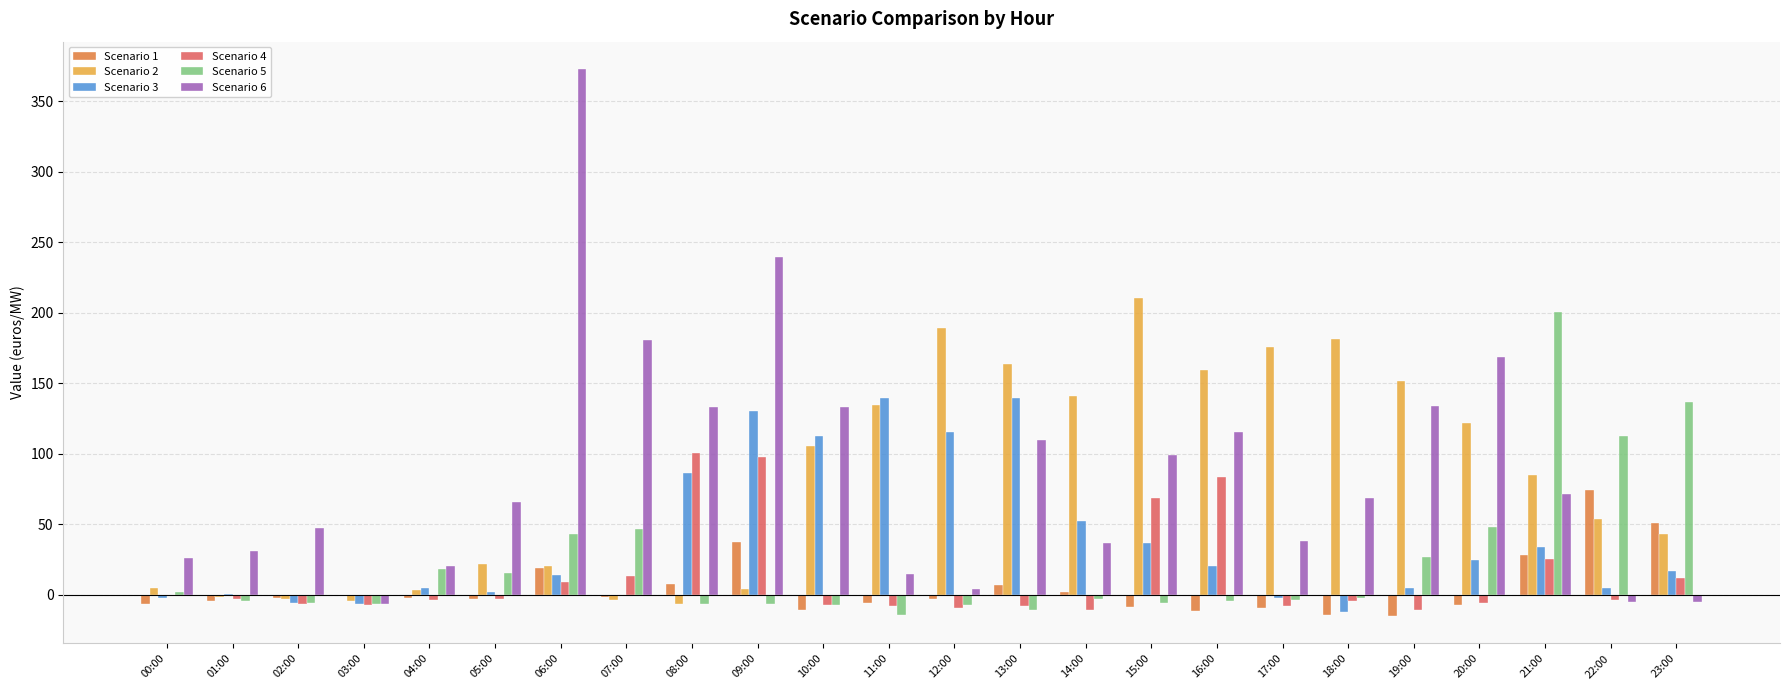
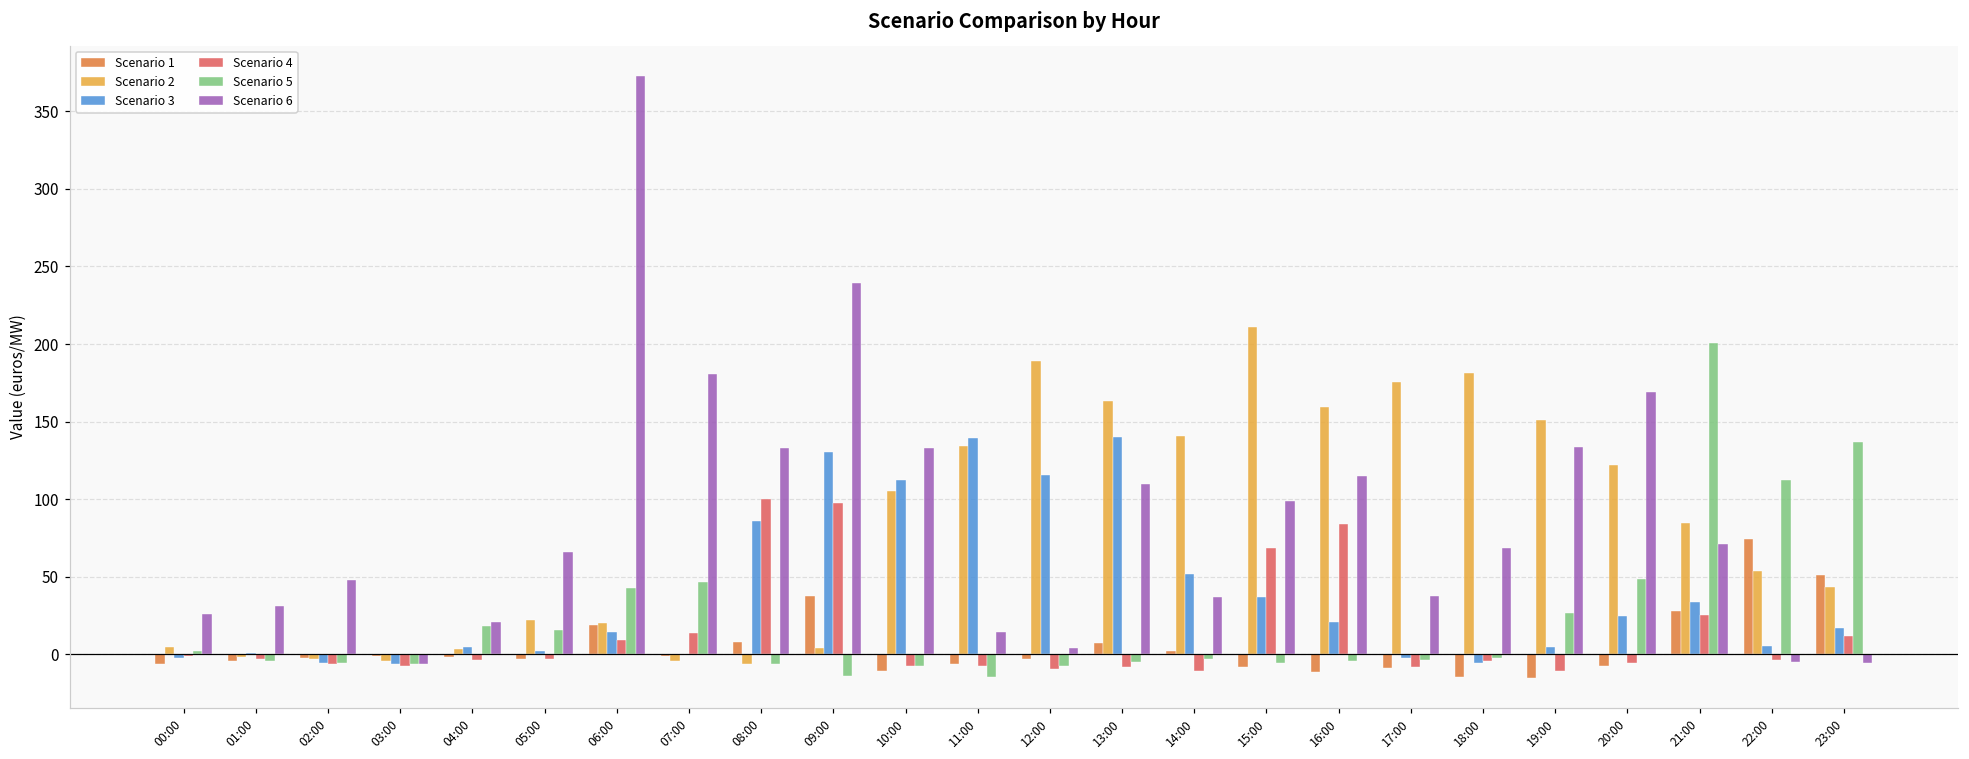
  {
    "Scenario 3": {
      "00:00": -2,
      "02:00": -6,
      "03:00": -6,
      "04:00": 5,
      "05:00": 2,
      "06:00": 14,
      "08:00": 86,
      "09:00": 130,
      "10:00": 113,
      "11:00": 139,
      "12:00": 115,
      "13:00": 140,
      "14:00": 52,
      "15:00": 37,
      "16:00": 21,
      "17:00": -2,
-     "18:00": -12,
+     "18:00": -5,
      "19:00": 5,
      "20:00": 25,
      "21:00": 34,
      "22:00": 5,
      "23:00": 17
    },
    "Scenario 5": {
      "00:00": 2,
      "01:00": -4,
      "02:00": -6,
      "03:00": -6,
      "04:00": 18,
      "05:00": 16,
      "06:00": 43,
      "07:00": 47,
      "08:00": -6,
-     "09:00": -7,
+     "09:00": -14,
      "10:00": -7,
      "11:00": -14,
      "12:00": -7,
-     "13:00": -11,
+     "13:00": -5,
      "14:00": -3,
      "15:00": -5,
      "16:00": -4,
      "17:00": -3,
      "18:00": -2,
      "19:00": 27,
      "20:00": 48,
      "21:00": 200,
      "22:00": 113,
      "23:00": 137
    },
    "Scenario 6": {
      "00:00": 26,
      "01:00": 31,
      "02:00": 48,
      "03:00": -6,
      "04:00": 21,
      "05:00": 66,
      "06:00": 373,
      "07:00": 181,
      "08:00": 133,
      "09:00": 239,
      "10:00": 133,
      "11:00": 15,
      "12:00": 4,
      "13:00": 110,
      "14:00": 37,
      "15:00": 99,
      "16:00": 115,
      "17:00": 38,
      "18:00": 69,
      "19:00": 134,
      "20:00": 169,
      "21:00": 71,
      "22:00": -5,
      "23:00": -5
    }
  }
